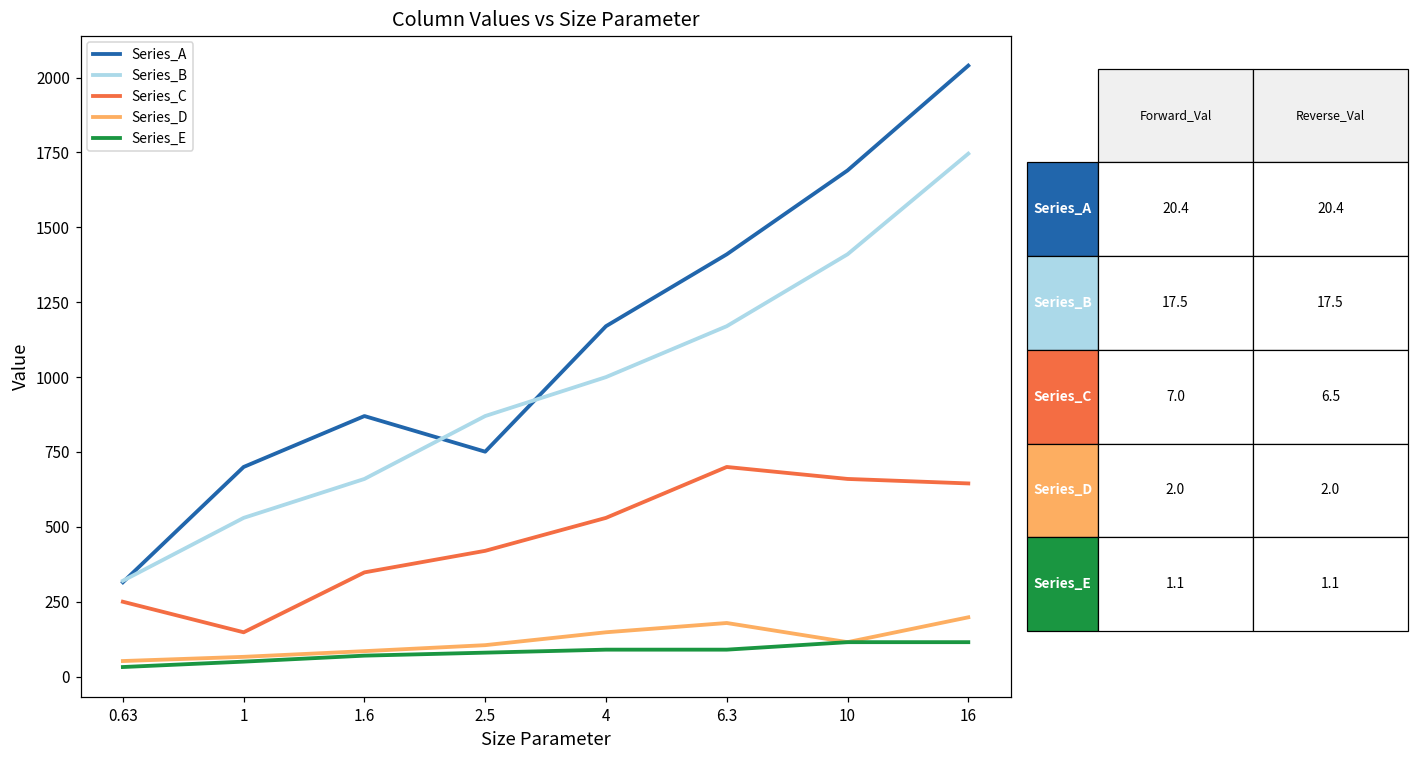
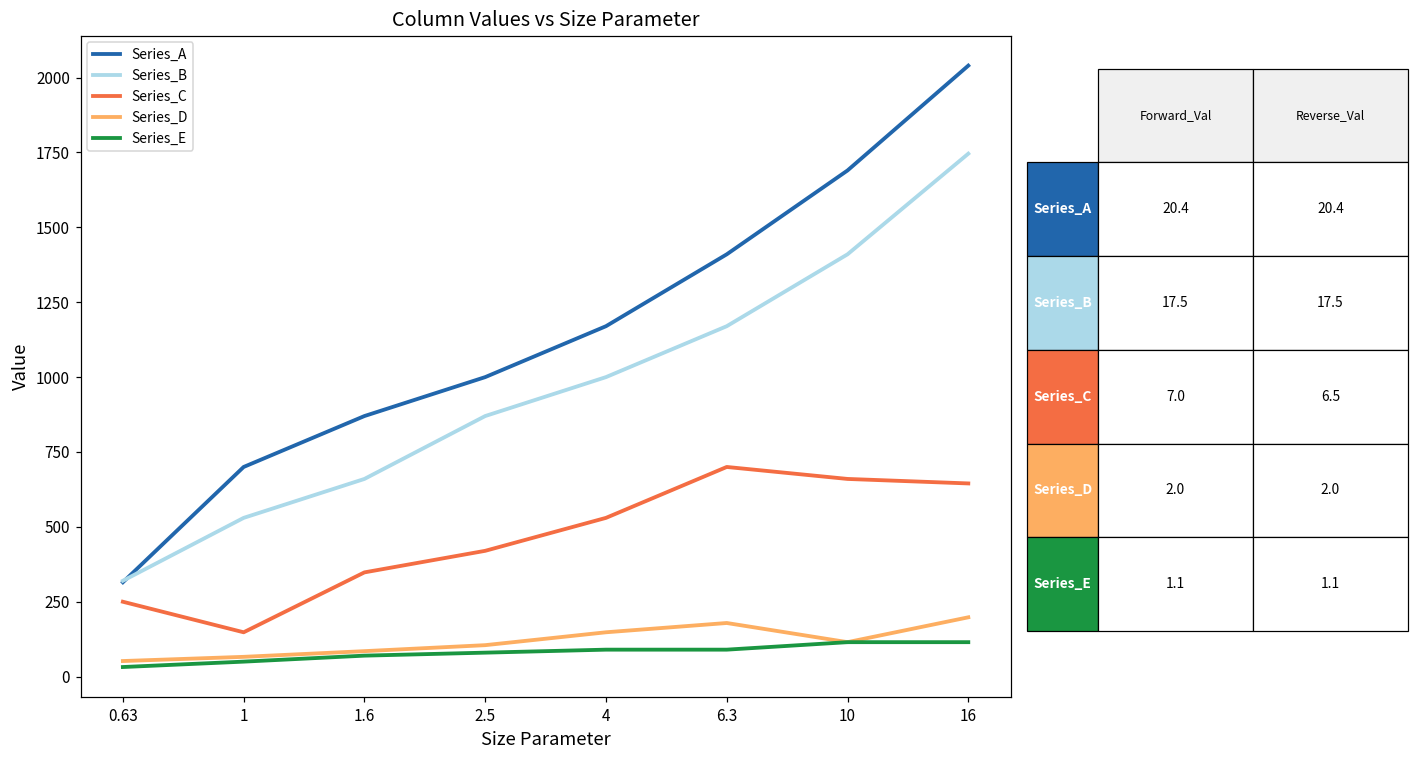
  {
    "Series_A": {
      "1": 700,
      "1.6": 870,
-     "2.5": 750,
+     "2.5": 1000,
      "4": 1170,
      "6.3": 1410,
      "10": 1690,
      "16": 2040
    },
    "Series_B": {
      "1": 530,
      "1.6": 660,
      "2.5": 870,
      "4": 1000,
      "6.3": 1170,
      "10": 1410,
      "16": 1750
    },
    "Series_C": {
      "0.63": 250,
      "1": 150,
      "1.6": 350,
      "2.5": 420,
      "4": 530,
      "6.3": 700,
      "10": 660,
      "16": 650
    },
    "Series_D": {
      "0.63": 50,
      "1": 70,
      "1.6": 90,
      "2.5": 110,
      "4": 150,
      "6.3": 180,
      "16": 200
    },
    "Series_E": {
      "0.63": 30,
      "1": 50,
      "1.6": 70,
      "2.5": 80,
      "4": 90,
      "6.3": 90,
      "16": 120
    }
  }
